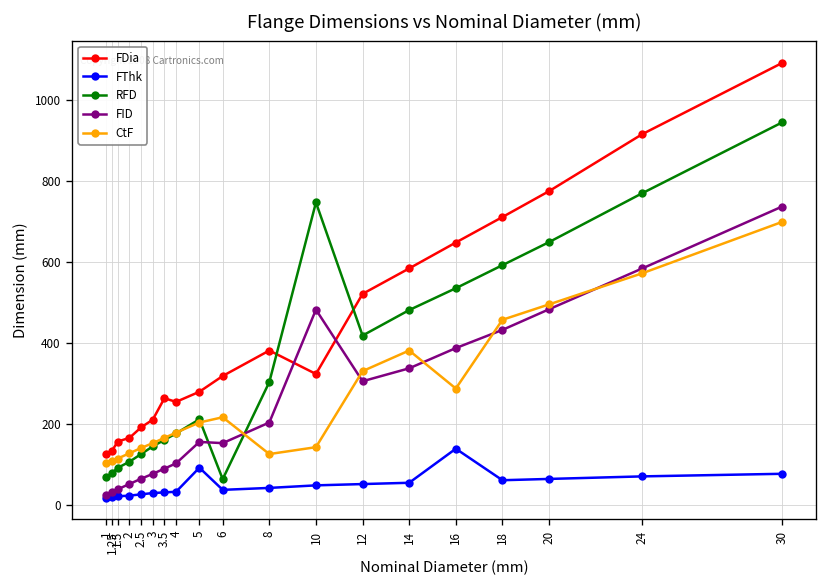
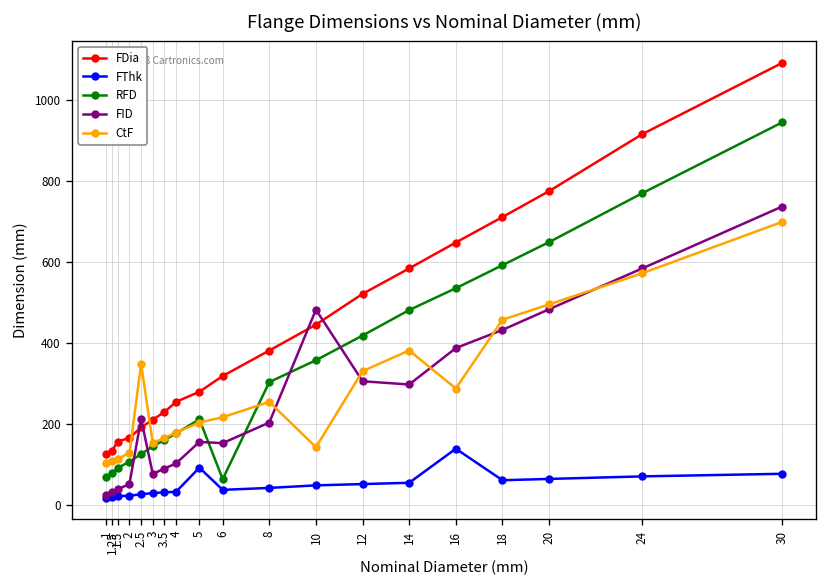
  {
    "FDia": {
      "1": 120,
      "1.25": 130,
      "1.5": 160,
      "2": 170,
      "2.5": 190,
      "3": 210,
-     "3.5": 260,
+     "3.5": 230,
      "4": 250,
      "5": 280,
      "6": 320,
      "8": 380,
-     "10": 320,
+     "10": 450,
      "12": 520,
      "14": 580,
      "16": 650,
      "18": 710,
      "20": 780,
      "24": 920,
      "30": 1090
    },
    "FThk": {
      "1.25": 20,
      "1.5": 20,
      "2": 20,
      "2.5": 30,
      "3": 30,
      "3.5": 30,
      "4": 30,
      "5": 90,
      "6": 40,
      "8": 40,
      "10": 50,
      "12": 50,
      "14": 50,
      "16": 140,
      "18": 60,
      "20": 60,
      "24": 70,
      "30": 80
    },
    "RFD": {
      "1": 70,
      "1.25": 80,
      "1.5": 90,
      "2": 110,
      "2.5": 130,
      "3": 140,
      "5": 210,
      "6": 60,
      "8": 300,
-     "10": 750,
+     "10": 360,
      "12": 420,
      "14": 480,
      "16": 540,
      "18": 590,
      "20": 650,
      "24": 770,
      "30": 950
    },
    "FID": {
      "1.25": 30,
      "1.5": 40,
      "2": 50,
-     "2.5": 60,
+     "2.5": 210,
      "3": 80,
      "3.5": 90,
      "4": 100,
      "5": 160,
      "6": 150,
      "8": 200,
      "10": 480,
      "12": 310,
-     "14": 340,
+     "14": 300,
      "16": 390,
      "18": 430,
      "20": 480,
      "24": 580,
      "30": 740
    },
    "CtF": {
      "1": 100,
      "1.25": 110,
      "1.5": 110,
      "2": 130,
-     "2.5": 140,
+     "2.5": 350,
      "3": 150,
      "5": 200,
      "6": 220,
-     "8": 130,
+     "8": 250,
      "10": 140,
      "12": 330,
      "14": 380,
      "16": 290,
      "18": 460,
      "20": 500,
      "24": 570,
      "30": 700
    }
  }
